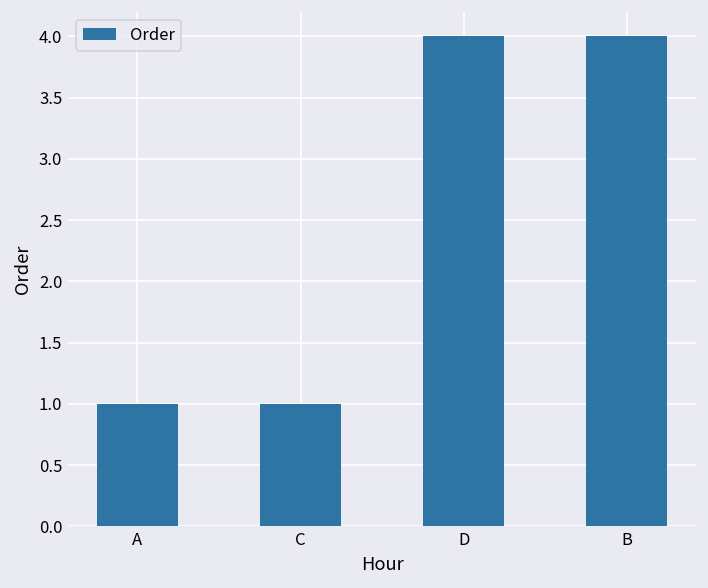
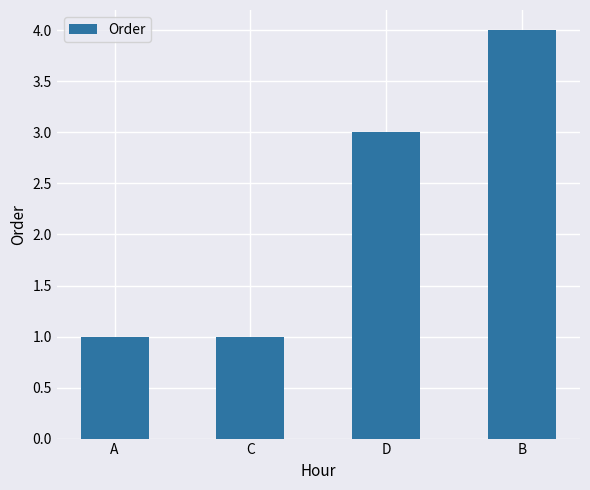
  {
    "A": 1,
    "C": 1,
-   "D": 4,
+   "D": 3,
    "B": 4
  }
